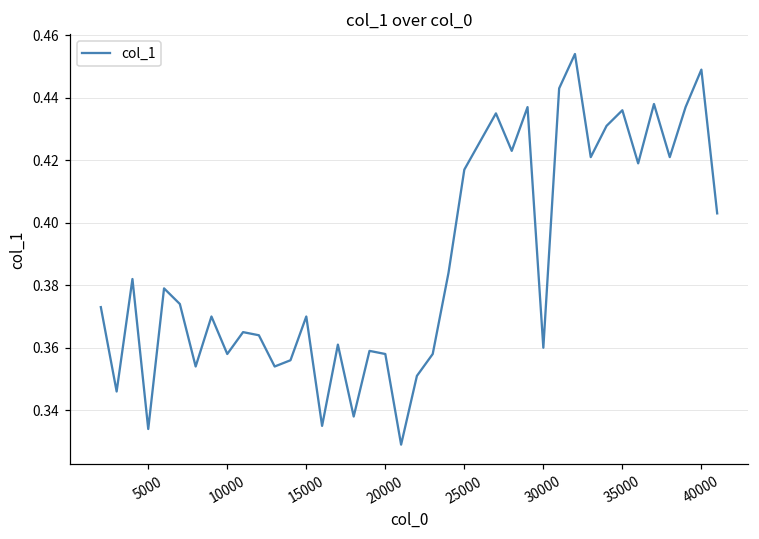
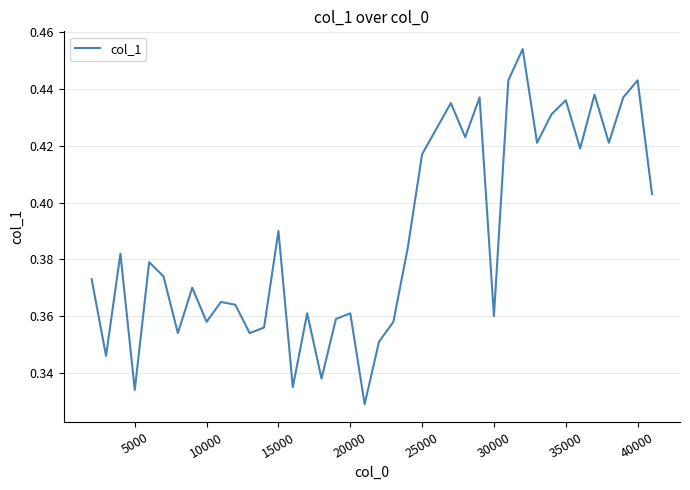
  {
    "5000": 0.334,
    "10000": 0.358,
-   "15000": 0.37,
-   "20000": 0.358,
+   "15000": 0.39,
+   "20000": 0.361,
    "25000": 0.417,
    "30000": 0.360,
    "35000": 0.436,
-   "40000": 0.449
+   "40000": 0.443
  }
